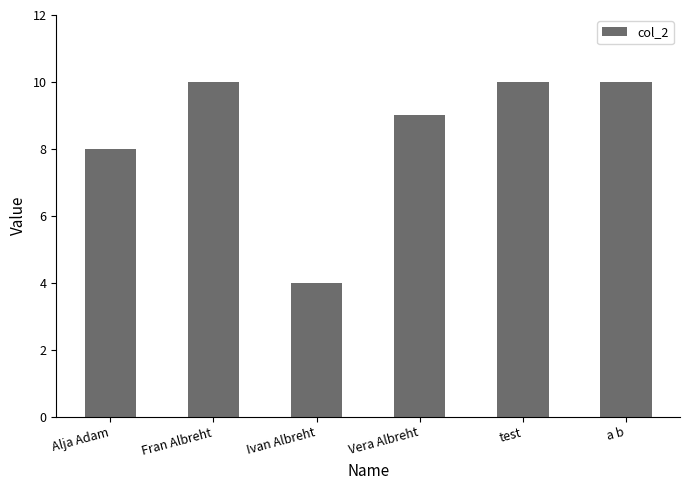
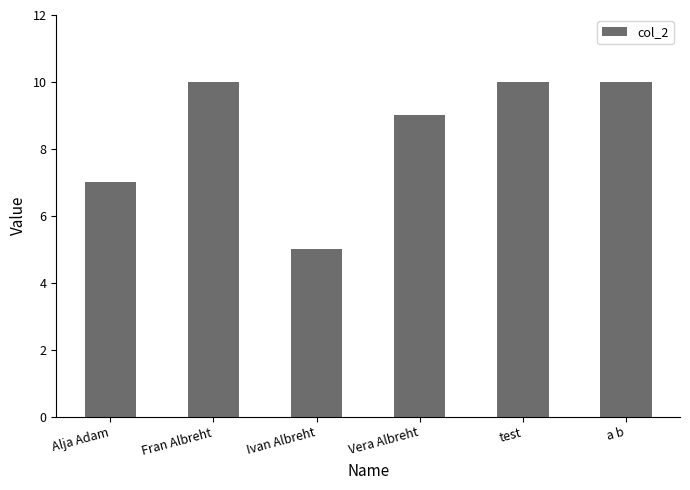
  {
-   "Alja Adam": 8,
+   "Alja Adam": 7,
    "Fran Albreht": 10,
-   "Ivan Albreht": 4,
+   "Ivan Albreht": 5,
    "Vera Albreht": 9,
    "test": 10,
    "a b": 10
  }
